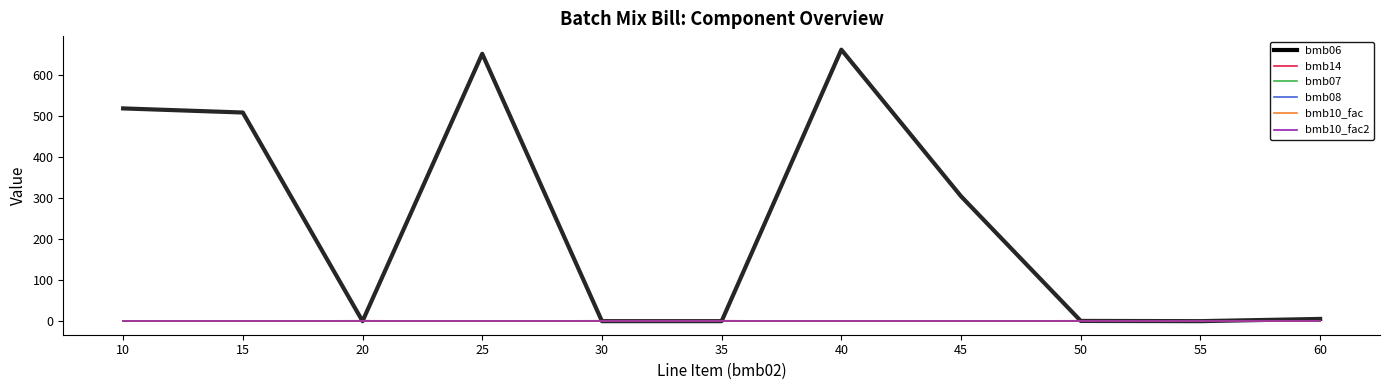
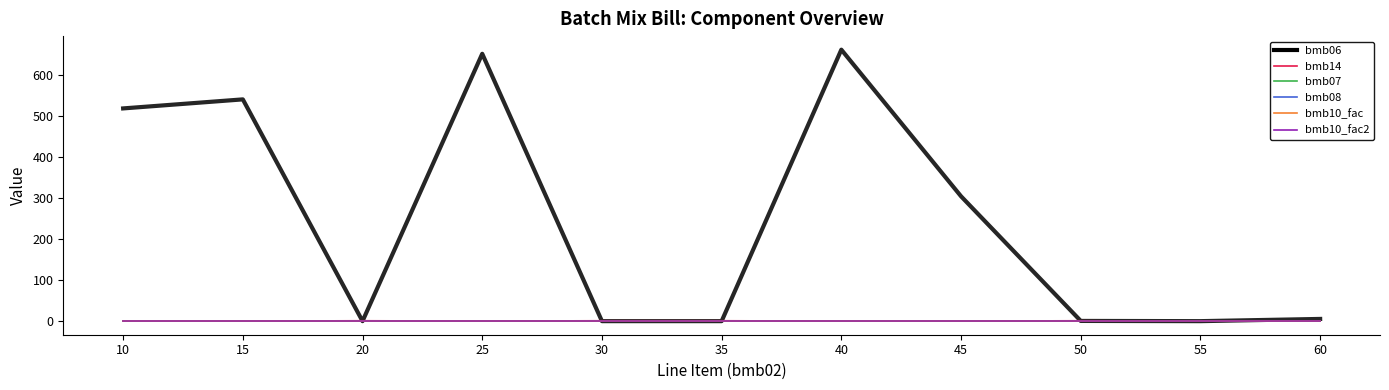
  {
    "bmb06": {
      "10": 520,
-     "15": 510,
+     "15": 540,
      "25": 650,
      "40": 660,
      "45": 300
    },
    "bmb10_fac2": {
      "10": 0,
      "15": 0,
      "25": 0,
      "40": 0,
      "45": 0
    }
  }
